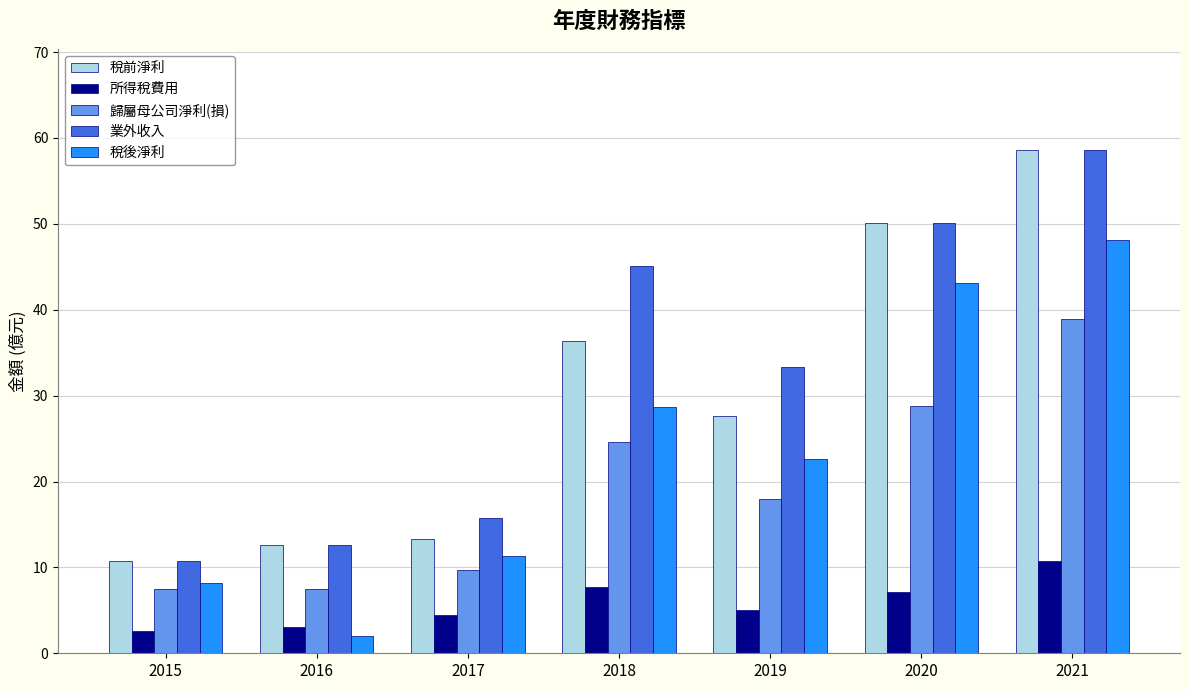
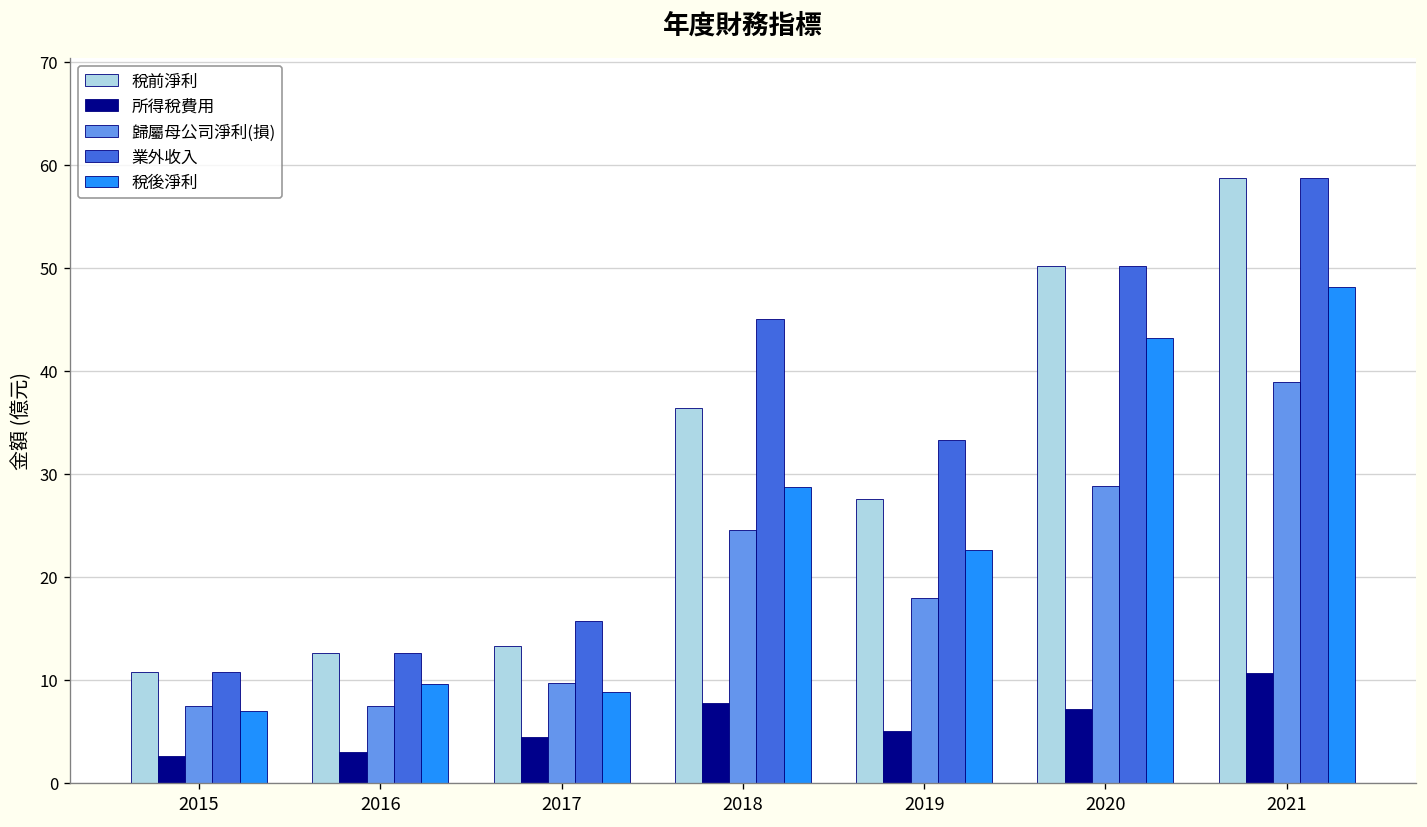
  {
    "稅前淨利": {
      "2015": 11,
      "2016": 13,
      "2017": 13,
      "2018": 36,
      "2019": 28,
      "2020": 50,
      "2021": 59
    },
    "所得稅費用": {
      "2015": 3,
      "2016": 3,
      "2017": 4,
      "2018": 8,
      "2019": 5,
      "2020": 7,
      "2021": 11
    },
    "稅後淨利": {
-     "2015": 8,
-     "2016": 2,
-     "2017": 11,
+     "2015": 7,
+     "2016": 10,
+     "2017": 9,
      "2018": 29,
      "2019": 23,
      "2020": 43,
      "2021": 48
    }
  }
